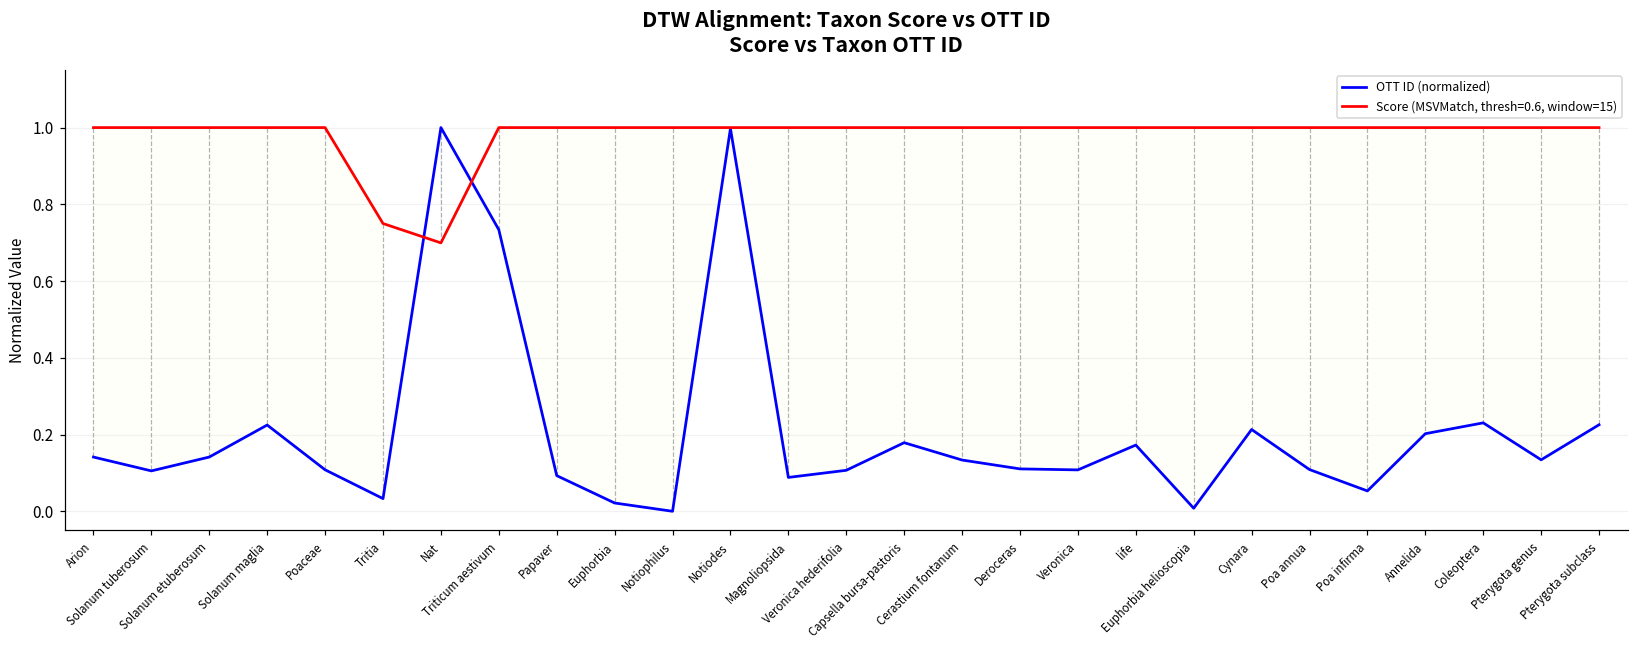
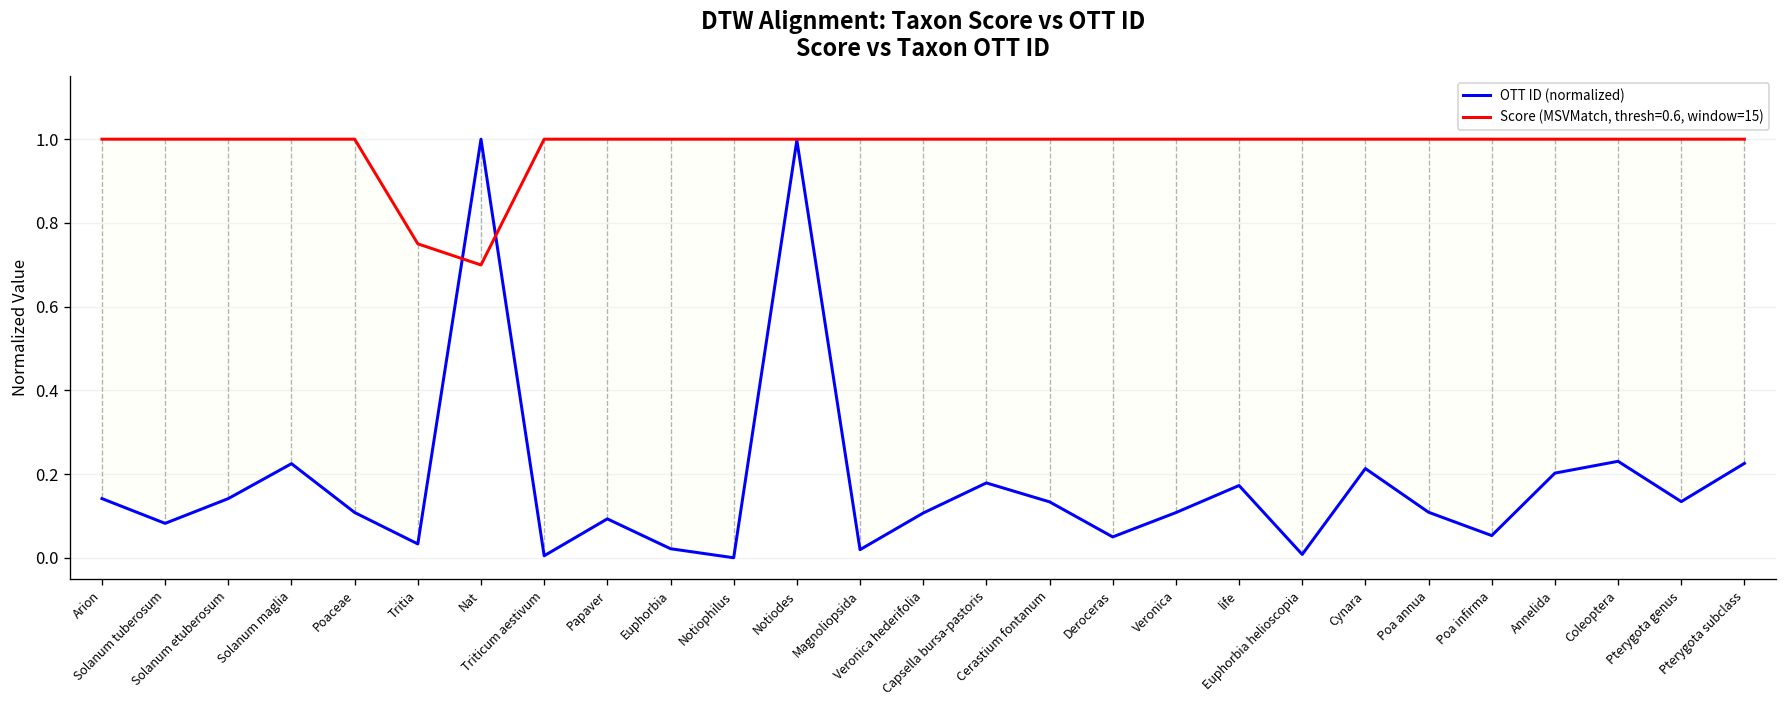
  {
    "OTT ID (normalized)": {
-     "Solanum tuberosum": 0.11,
-     "Triticum aestivum": 0.73,
-     "Magnoliopsida": 0.09,
-     "Deroceras": 0.11
+     "Solanum tuberosum": 0.08,
+     "Triticum aestivum": 0.00,
+     "Magnoliopsida": 0.02,
+     "Deroceras": 0.05
    }
  }
